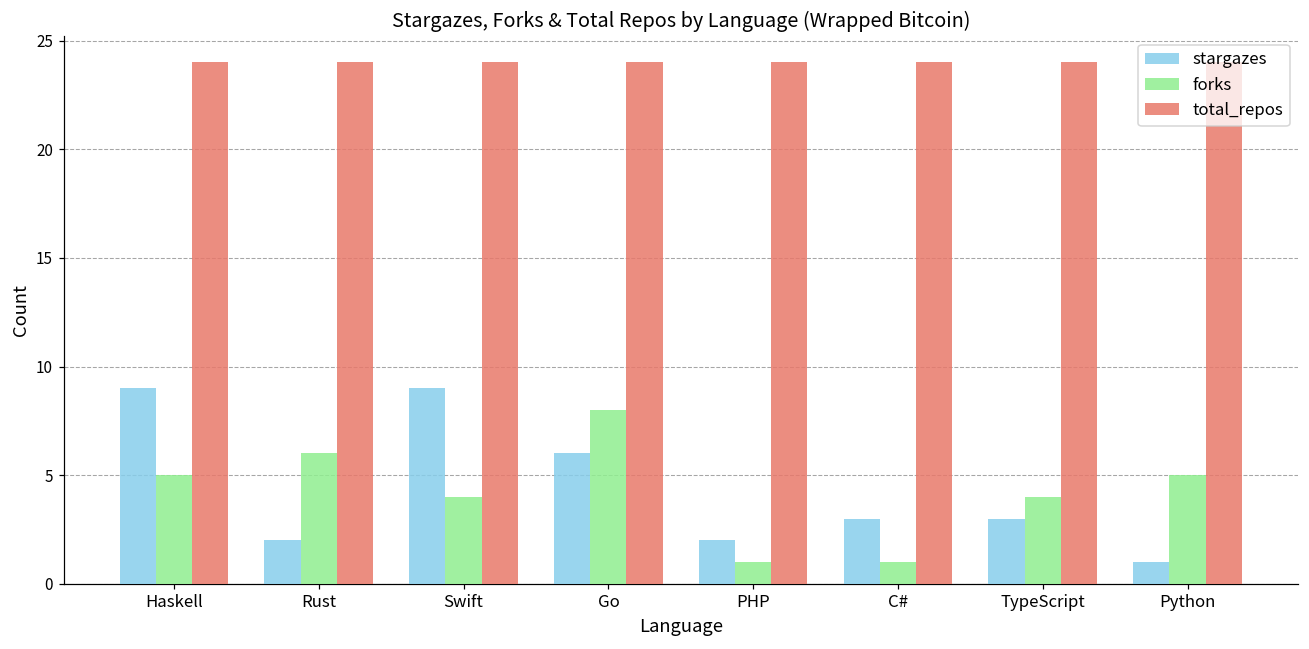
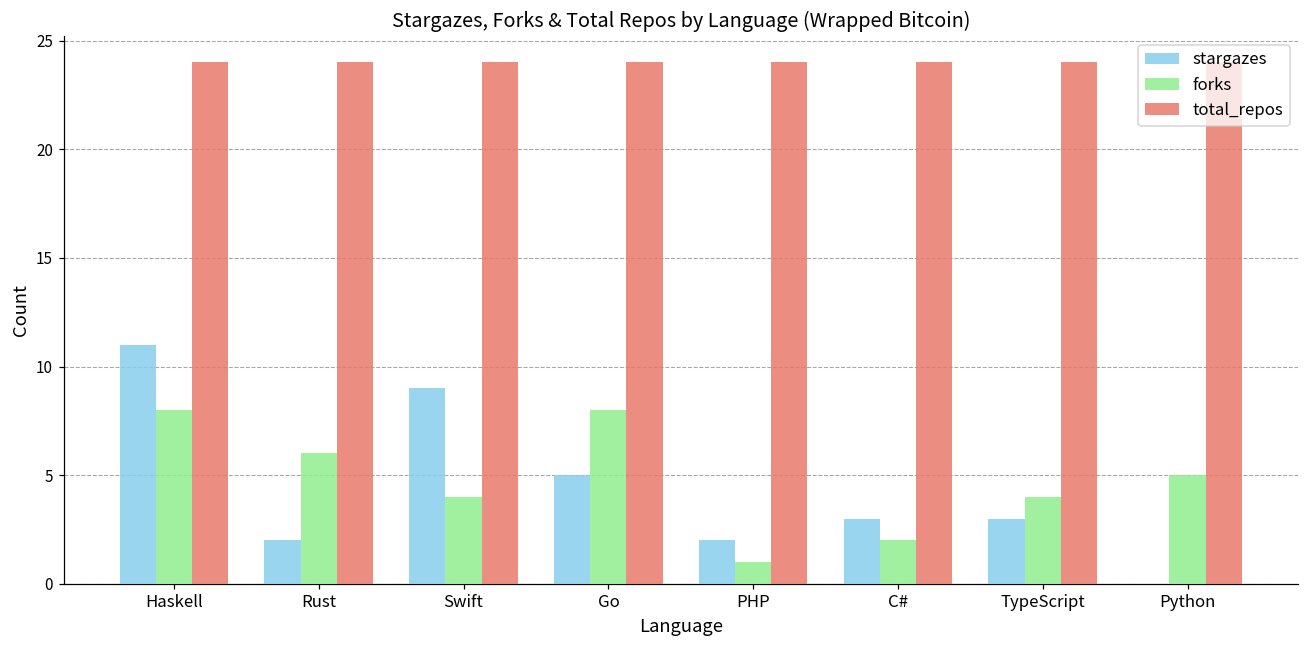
  {
    "stargazes": {
-     "Haskell": 9,
+     "Haskell": 11,
      "Rust": 2,
      "Swift": 9,
-     "Go": 6,
+     "Go": 5,
      "PHP": 2,
      "C#": 3,
      "TypeScript": 3,
-     "Python": 1
+     "Python": 0
    },
    "forks": {
-     "Haskell": 5,
+     "Haskell": 8,
      "Rust": 6,
      "Swift": 4,
      "Go": 8,
      "PHP": 1,
-     "C#": 1,
+     "C#": 2,
      "TypeScript": 4,
      "Python": 5
    },
    "total_repos": {
      "Haskell": 24,
      "Rust": 24,
      "Swift": 24,
      "Go": 24,
      "PHP": 24,
      "C#": 24,
      "TypeScript": 24
    }
  }
